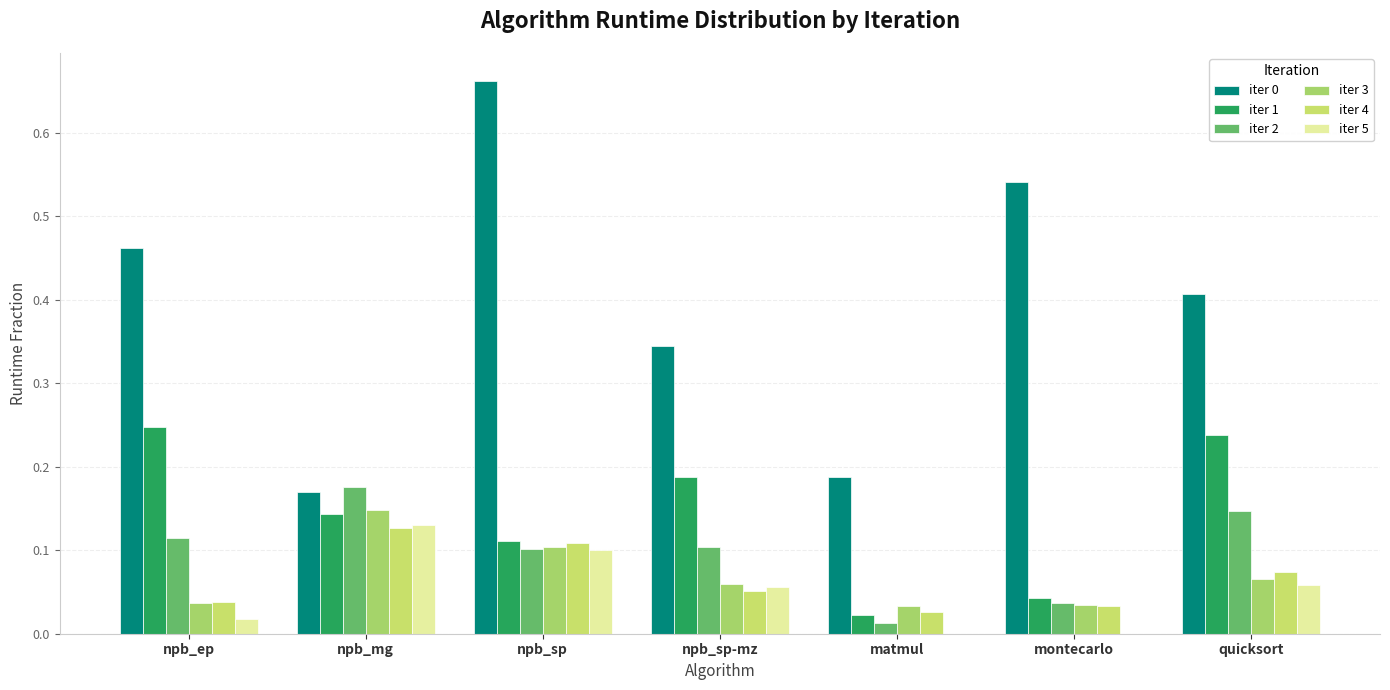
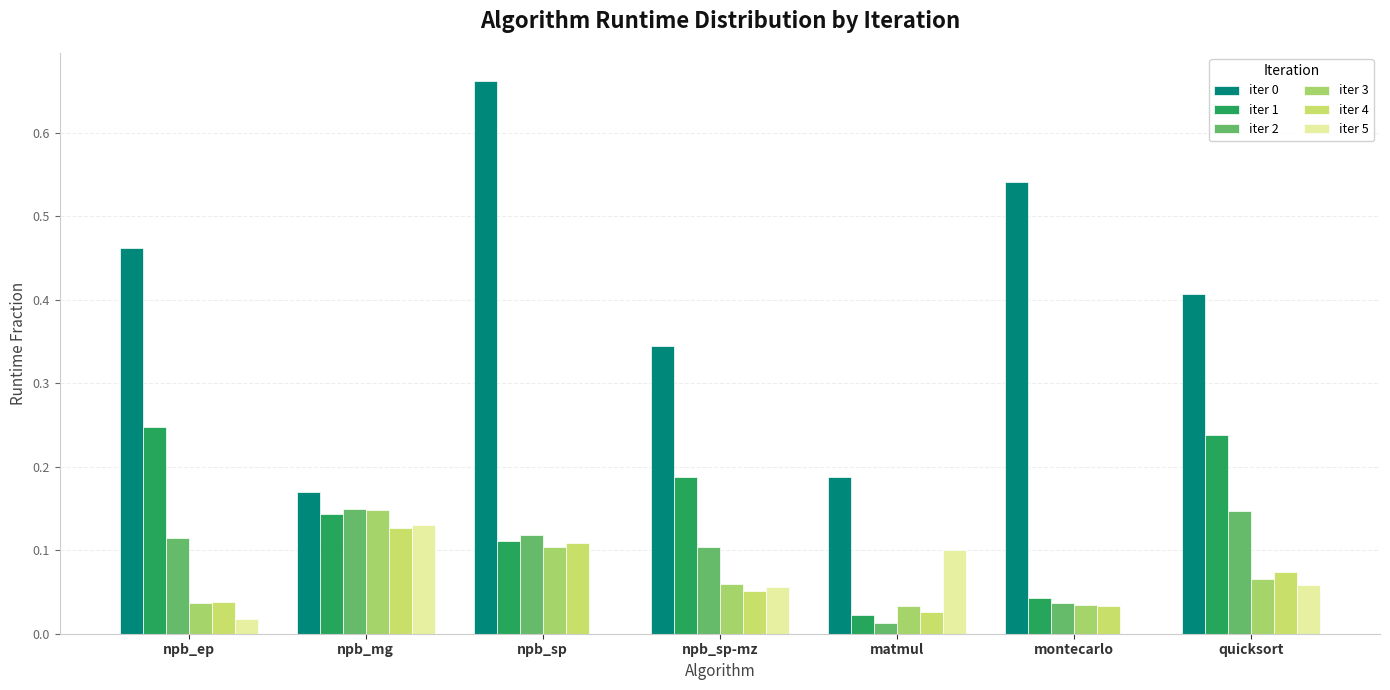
  {
    "iter 2": {
      "npb_ep": 0.11,
-     "npb_mg": 0.18,
-     "npb_sp": 0.10,
+     "npb_mg": 0.15,
+     "npb_sp": 0.12,
      "npb_sp-mz": 0.10,
      "matmul": 0.01,
      "montecarlo": 0.04,
      "quicksort": 0.15
    },
    "iter 5": {
      "npb_ep": 0.02,
      "npb_mg": 0.13,
-     "npb_sp": 0.1,
+     "npb_sp": 0.0,
      "npb_sp-mz": 0.06,
-     "matmul": 0.0,
+     "matmul": 0.1,
      "montecarlo": 0.0,
      "quicksort": 0.06
    }
  }
